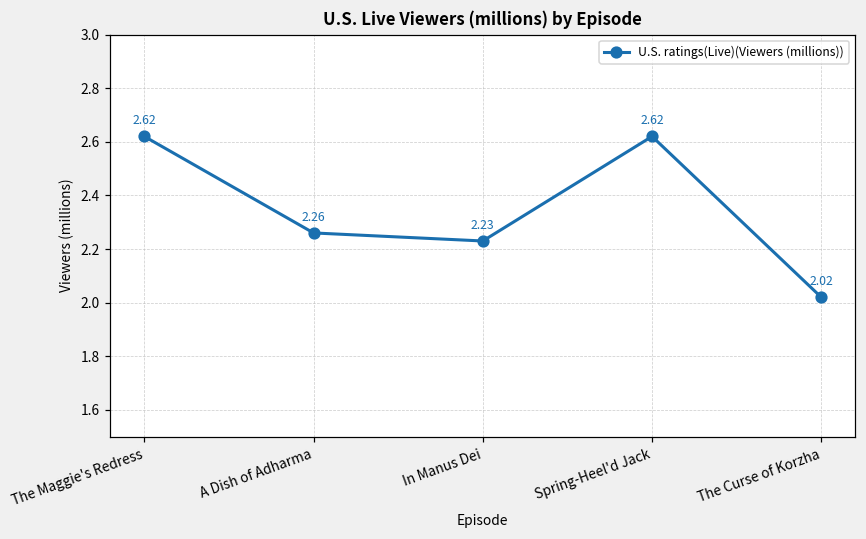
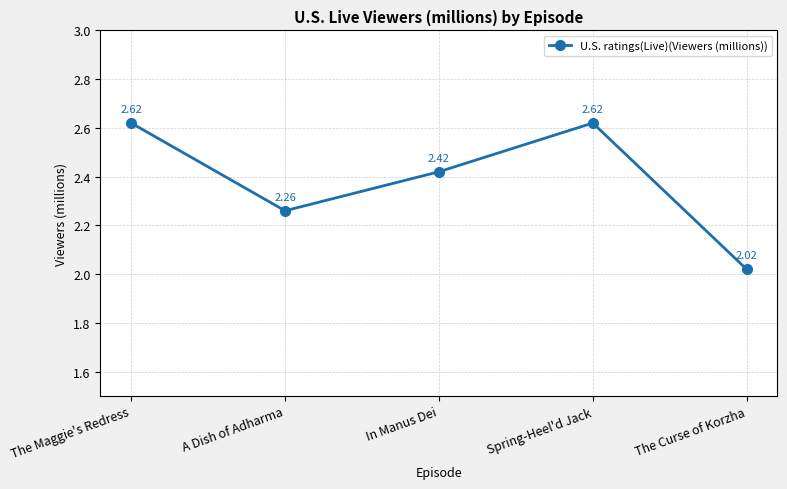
  {
    "The Maggie's Redress": 2.62,
    "A Dish of Adharma": 2.26,
-   "In Manus Dei": 2.23,
+   "In Manus Dei": 2.42,
    "Spring-Heel'd Jack": 2.62,
    "The Curse of Korzha": 2.02
  }
